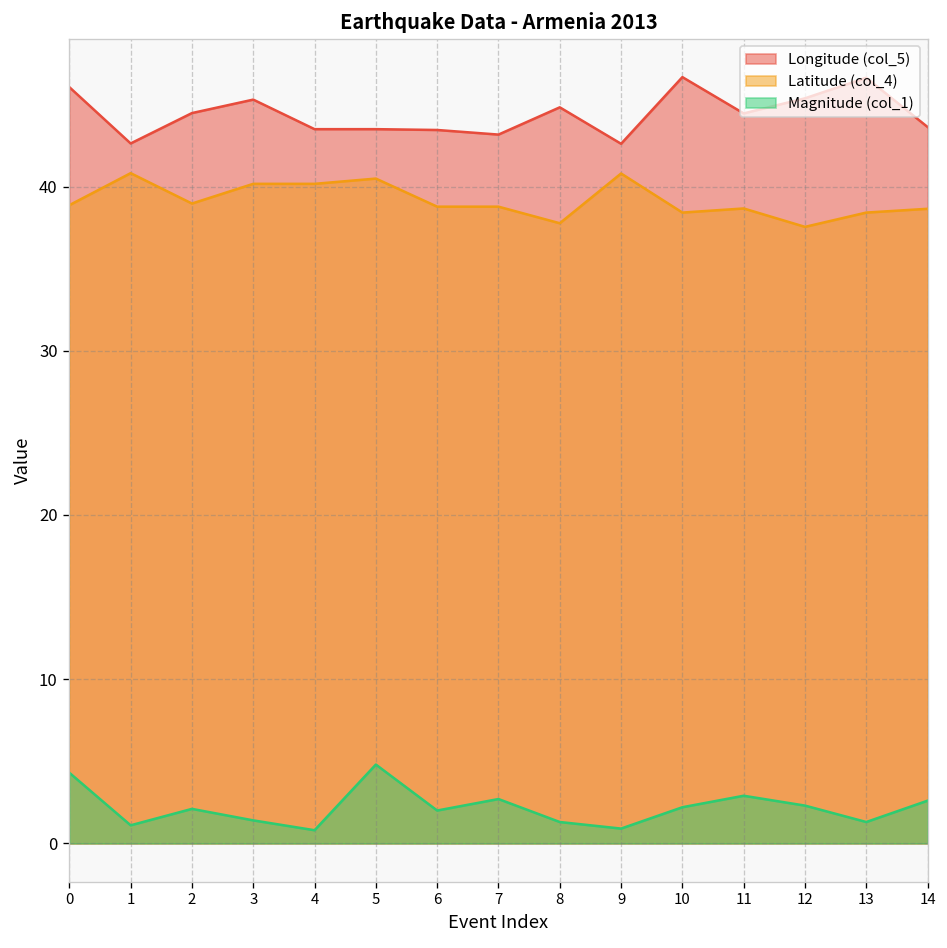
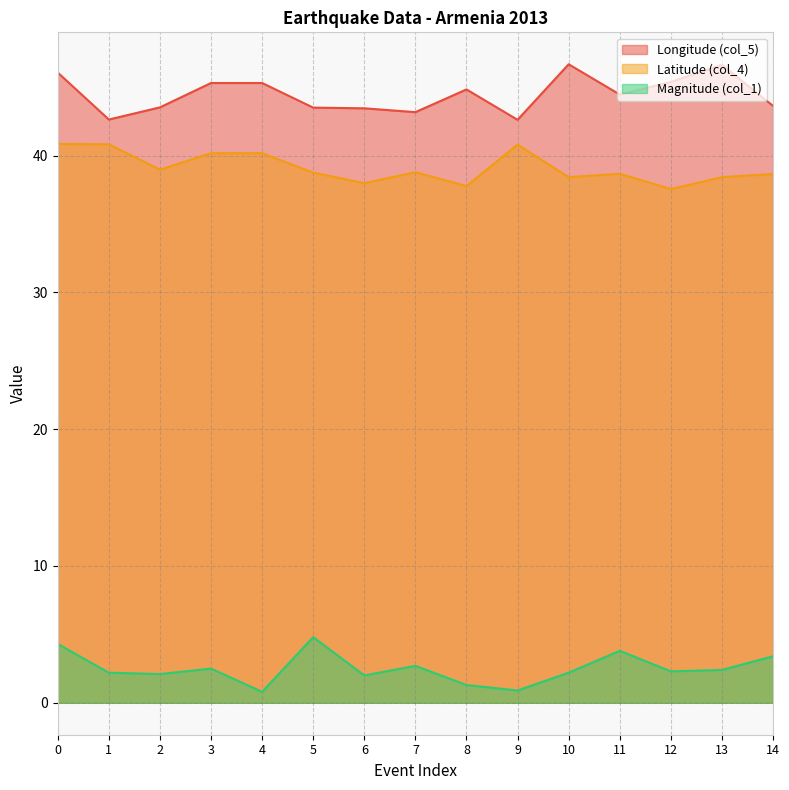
  {
    "Longitude (col_5)": {
      "0": 46.1,
      "1": 42.6,
-     "2": 44.5,
+     "2": 43.5,
      "3": 45.3,
-     "4": 43.5,
+     "4": 45.3,
      "5": 43.5,
      "6": 43.5,
      "7": 43.2,
      "8": 44.8,
      "9": 42.6,
      "10": 46.7,
      "14": 43.6
    },
    "Latitude (col_4)": {
-     "0": 38.9,
+     "0": 40.9,
      "1": 40.8,
      "2": 39.0,
      "3": 40.2,
      "4": 40.2,
-     "5": 40.5,
-     "6": 38.8,
+     "5": 38.8,
+     "6": 38.0,
      "7": 38.8,
      "8": 37.8,
      "9": 40.8,
      "10": 38.4,
      "11": 38.7,
      "12": 37.6,
      "13": 38.4,
      "14": 38.7
    },
    "Magnitude (col_1)": {
      "0": 4.3,
-     "1": 1.1,
+     "1": 2.2,
      "2": 2.1,
-     "3": 1.4,
+     "3": 2.5,
      "4": 0.8,
      "5": 4.8,
      "6": 2.0,
      "7": 2.7,
      "8": 1.3,
      "9": 0.9,
      "10": 2.2,
-     "11": 2.9,
+     "11": 3.8,
      "12": 2.3,
-     "13": 1.3,
-     "14": 2.6
+     "13": 2.4,
+     "14": 3.4
    }
  }
